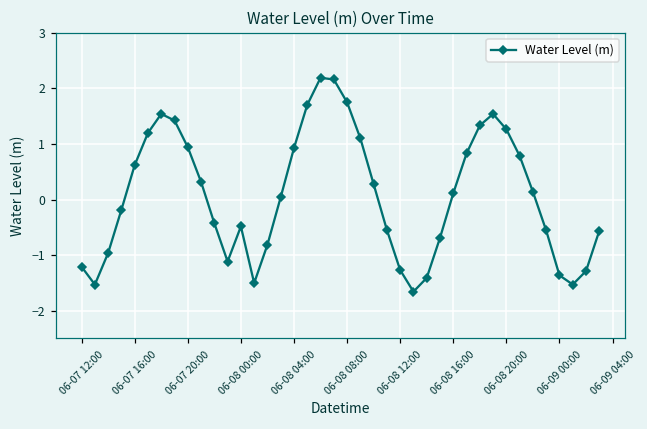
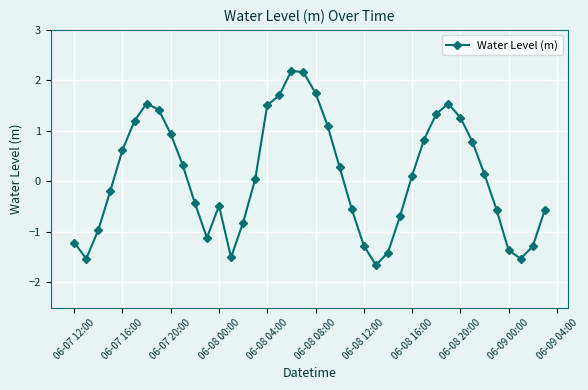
  {
    "06-07 12:00": -1.2,
    "06-07 16:00": 0.6,
    "06-07 20:00": 0.9,
    "06-08 00:00": -0.5,
-   "06-08 04:00": 0.9,
+   "06-08 04:00": 1.5,
    "06-08 08:00": 1.7,
    "06-08 12:00": -1.3,
    "06-08 16:00": 0.1,
    "06-08 20:00": 1.3,
    "06-09 00:00": -1.4
  }
